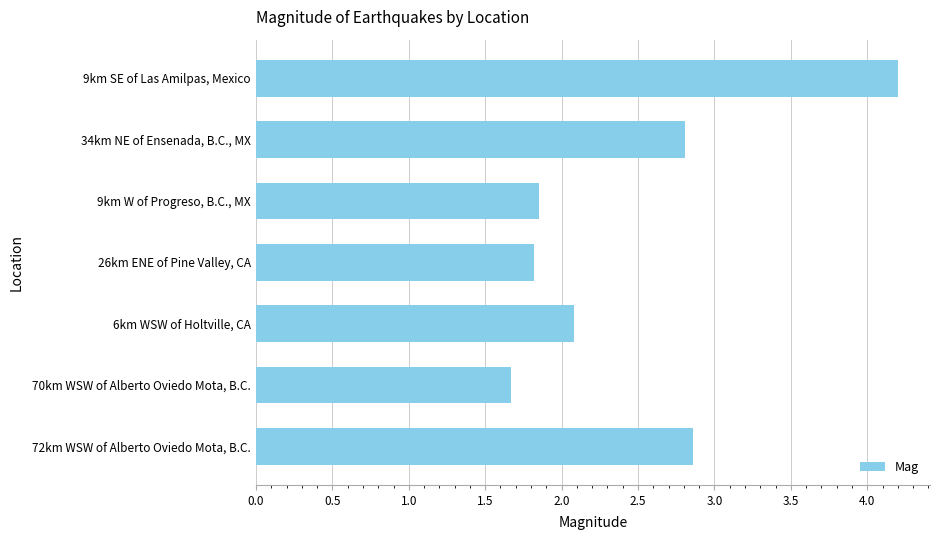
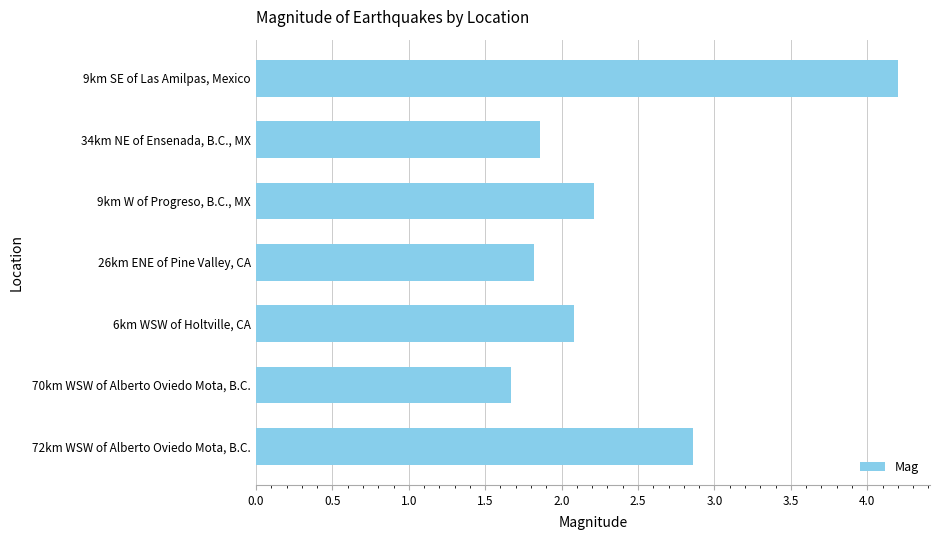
  {
    "9km SE of Las Amilpas, Mexico": 4.20,
-   "34km NE of Ensenada, B.C., MX": 2.81,
-   "9km W of Progreso, B.C., MX": 1.85,
+   "34km NE of Ensenada, B.C., MX": 1.86,
+   "9km W of Progreso, B.C., MX": 2.21,
    "26km ENE of Pine Valley, CA": 1.82,
    "6km WSW of Holtville, CA": 2.08,
    "70km WSW of Alberto Oviedo Mota, B.C.": 1.67,
    "72km WSW of Alberto Oviedo Mota, B.C.": 2.86
  }
